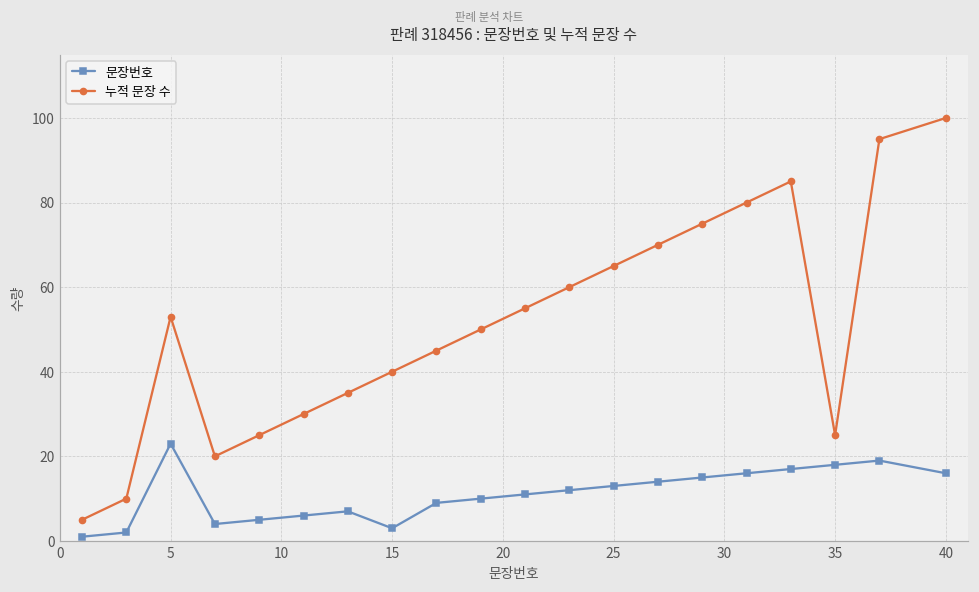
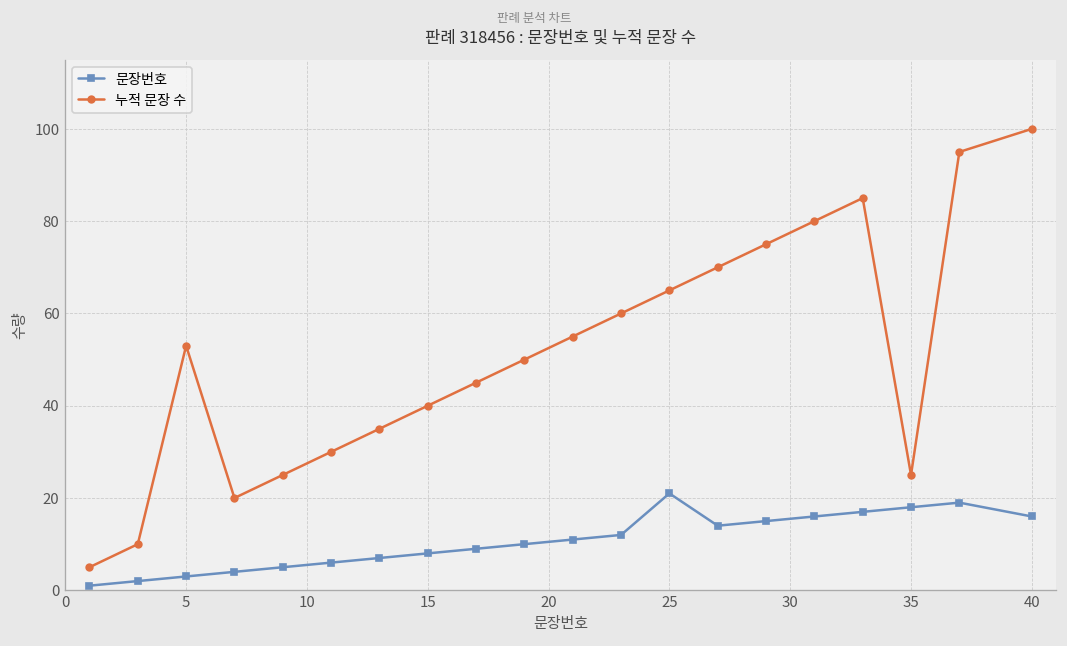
  {
    "문장번호": {
-     "5": 23,
-     "15": 3,
-     "25": 13,
+     "5": 3,
+     "15": 8,
+     "25": 21,
      "35": 18,
      "40": 16
    },
    "누적 문장 수": {
      "5": 53,
      "15": 40,
      "25": 65,
      "35": 25,
      "40": 100
    }
  }
